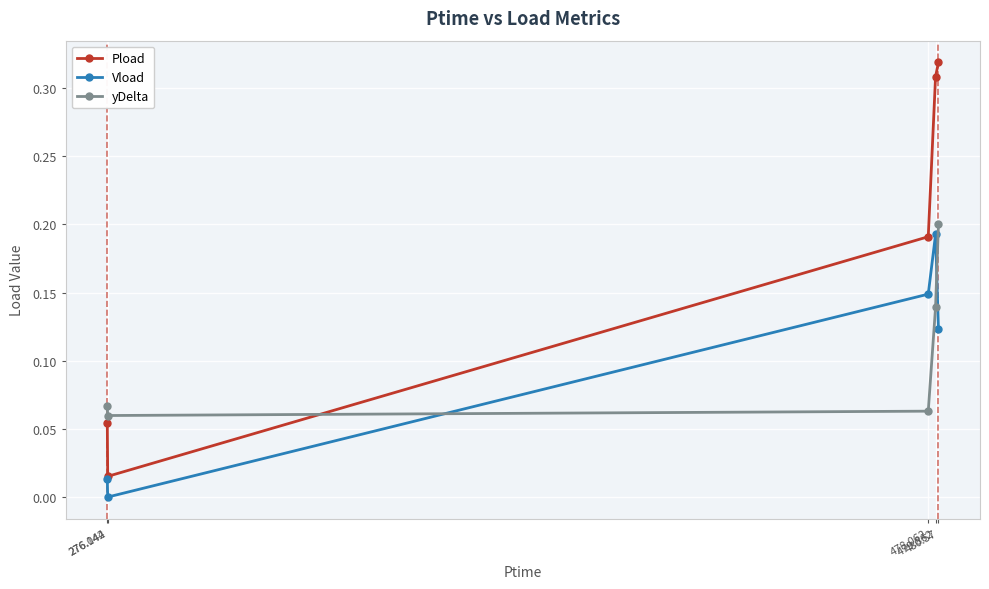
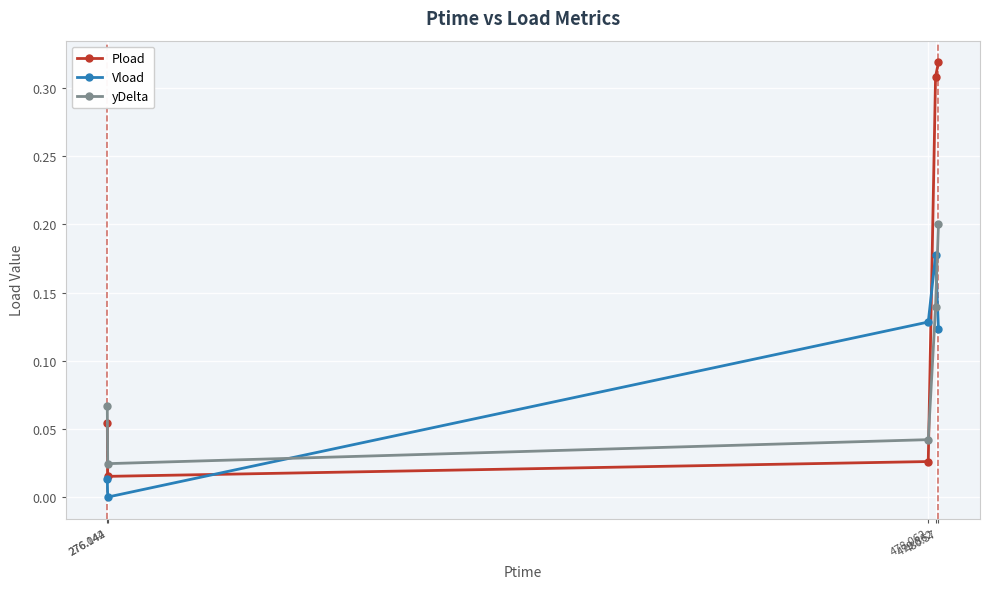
  {
    "Pload": {
      "276.042": 0.054,
-     "478.062": 0.191,
+     "478.062": 0.026,
      "479.862": 0.308,
      "480.57": 0.319
    },
    "Vload": {
      "276.144": 0.000,
-     "478.062": 0.149,
-     "479.862": 0.193,
+     "478.062": 0.128,
+     "479.862": 0.177,
      "480.57": 0.123
    },
    "yDelta": {
      "276.042": 0.066,
-     "276.144": 0.060,
-     "478.062": 0.063,
+     "276.144": 0.025,
+     "478.062": 0.042,
      "479.862": 0.139,
      "480.57": 0.200
    }
  }
